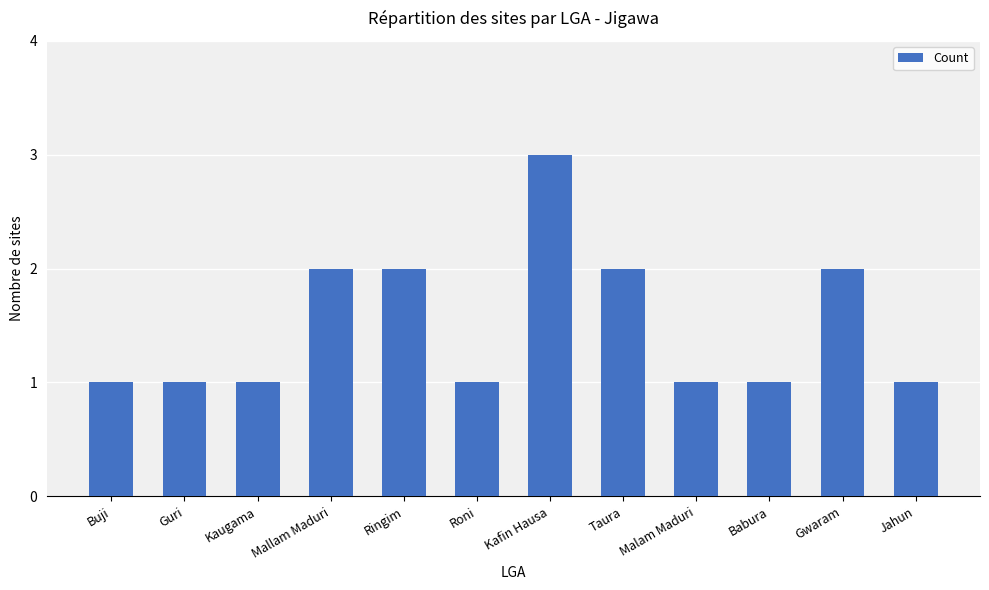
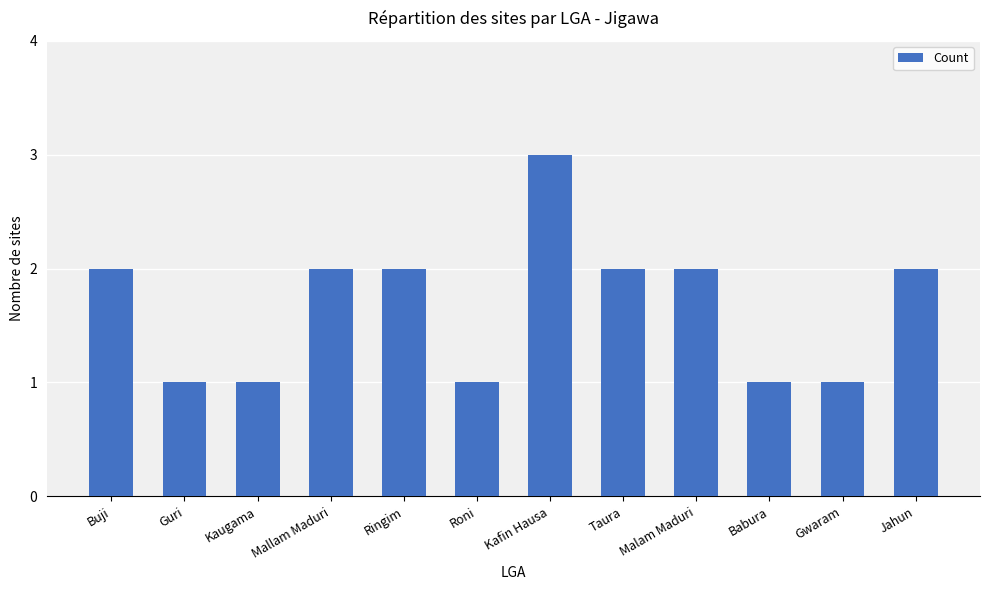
  {
-   "Buji": 1,
+   "Buji": 2,
    "Guri": 1,
    "Kaugama": 1,
    "Mallam Maduri": 2,
    "Ringim": 2,
    "Roni": 1,
    "Kafin Hausa": 3,
    "Taura": 2,
-   "Malam Maduri": 1,
+   "Malam Maduri": 2,
    "Babura": 1,
-   "Gwaram": 2,
-   "Jahun": 1
+   "Gwaram": 1,
+   "Jahun": 2
  }
